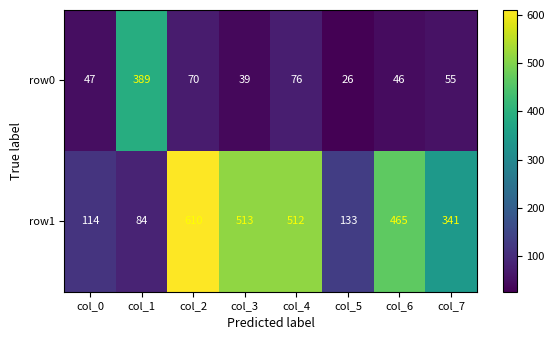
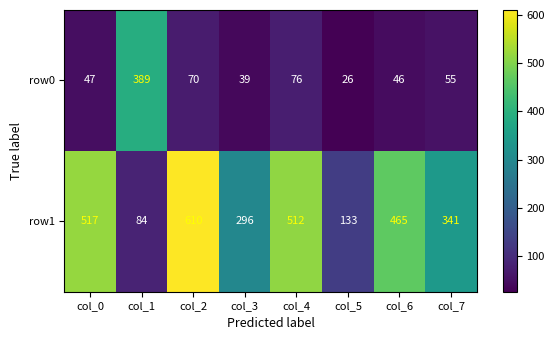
  {
    "row0": {
      "col_0": 47,
      "col_1": 389,
      "col_2": 70,
      "col_3": 39,
      "col_4": 76,
      "col_5": 26,
      "col_6": 46,
      "col_7": 55
    },
    "row1": {
-     "col_0": 114,
+     "col_0": 517,
      "col_1": 84,
-     "col_3": 513,
+     "col_3": 296,
      "col_4": 512,
      "col_5": 133,
      "col_6": 465,
      "col_7": 341
    }
  }
